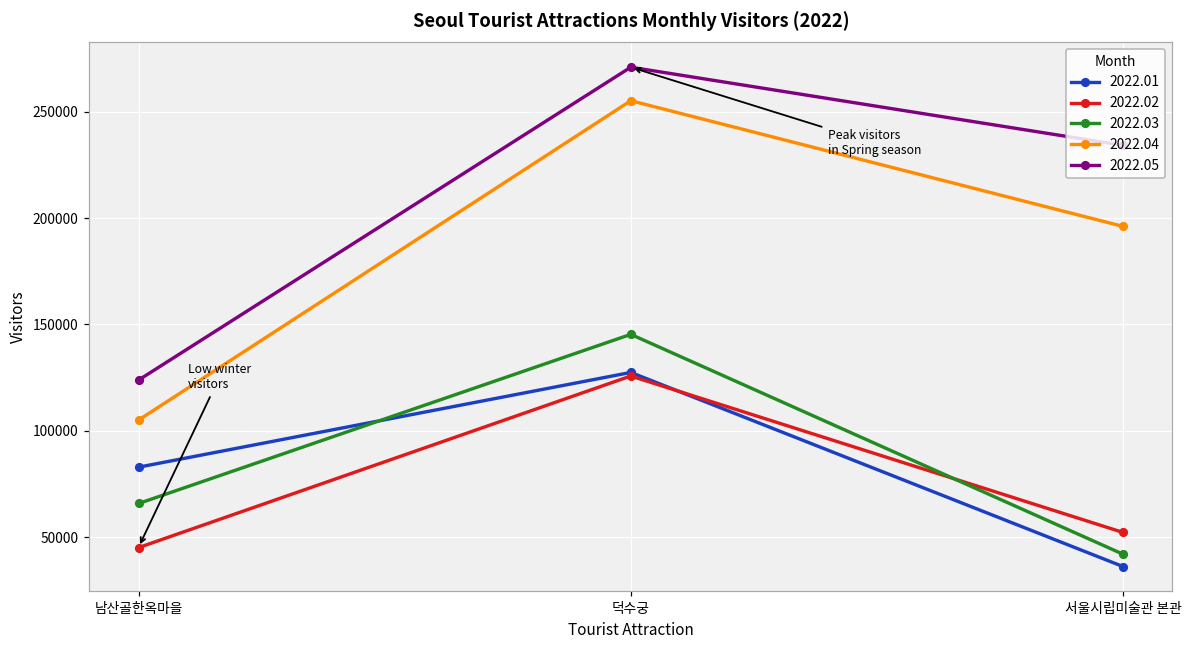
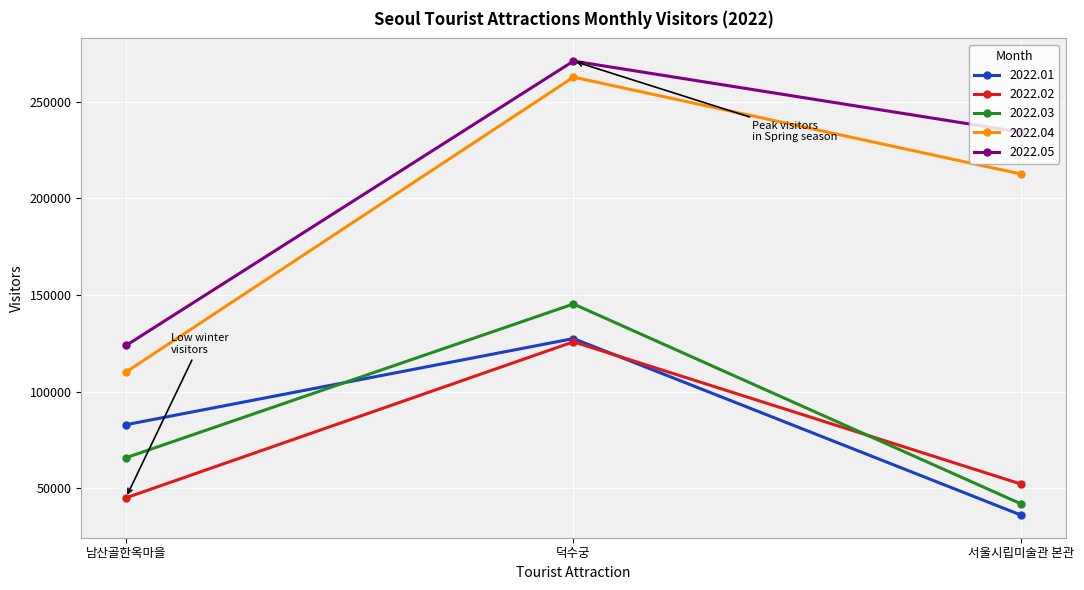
  {
    "2022.01": {
      "남산골한옥마을": 83000,
      "덕수궁": 127000,
      "서울시립미술관 본관": 36000
    },
    "2022.02": {
      "남산골한옥마을": 45000,
      "덕수궁": 126000,
      "서울시립미술관 본관": 52000
    },
    "2022.03": {
      "남산골한옥마을": 66000,
      "덕수궁": 145000,
      "서울시립미술관 본관": 42000
    },
    "2022.04": {
-     "남산골한옥마을": 105000,
-     "덕수궁": 255000,
-     "서울시립미술관 본관": 196000
+     "남산골한옥마을": 110000,
+     "덕수궁": 263000,
+     "서울시립미술관 본관": 213000
    },
    "2022.05": {
      "남산골한옥마을": 124000,
      "덕수궁": 271000
    }
  }
